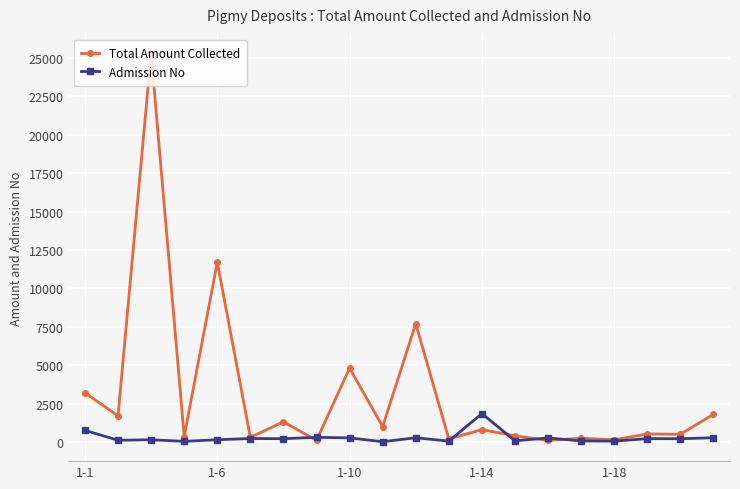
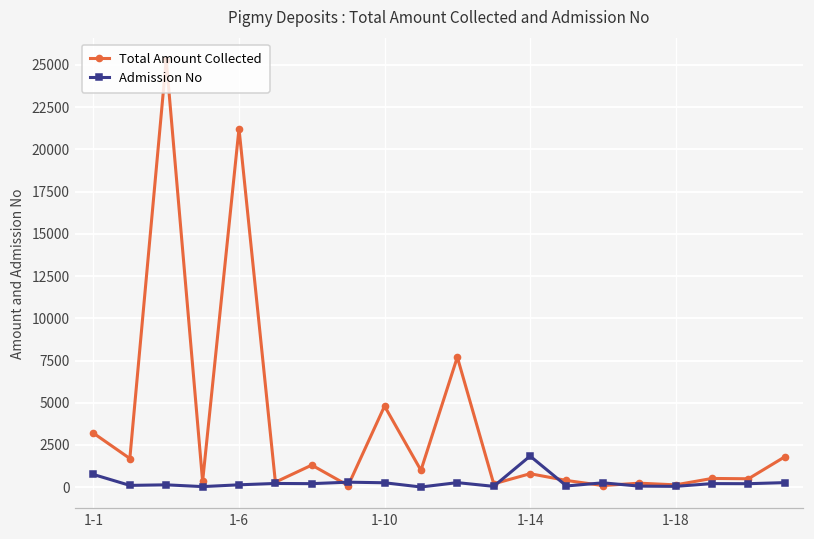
  {
    "Total Amount Collected": {
      "1-1": 3200,
-     "1-6": 11700,
+     "1-6": 21200,
      "1-10": 4800,
      "1-14": 800
    },
    "Admission No": {
      "1-1": 800,
      "1-6": 100,
      "1-10": 300,
      "1-14": 1800
    }
  }
